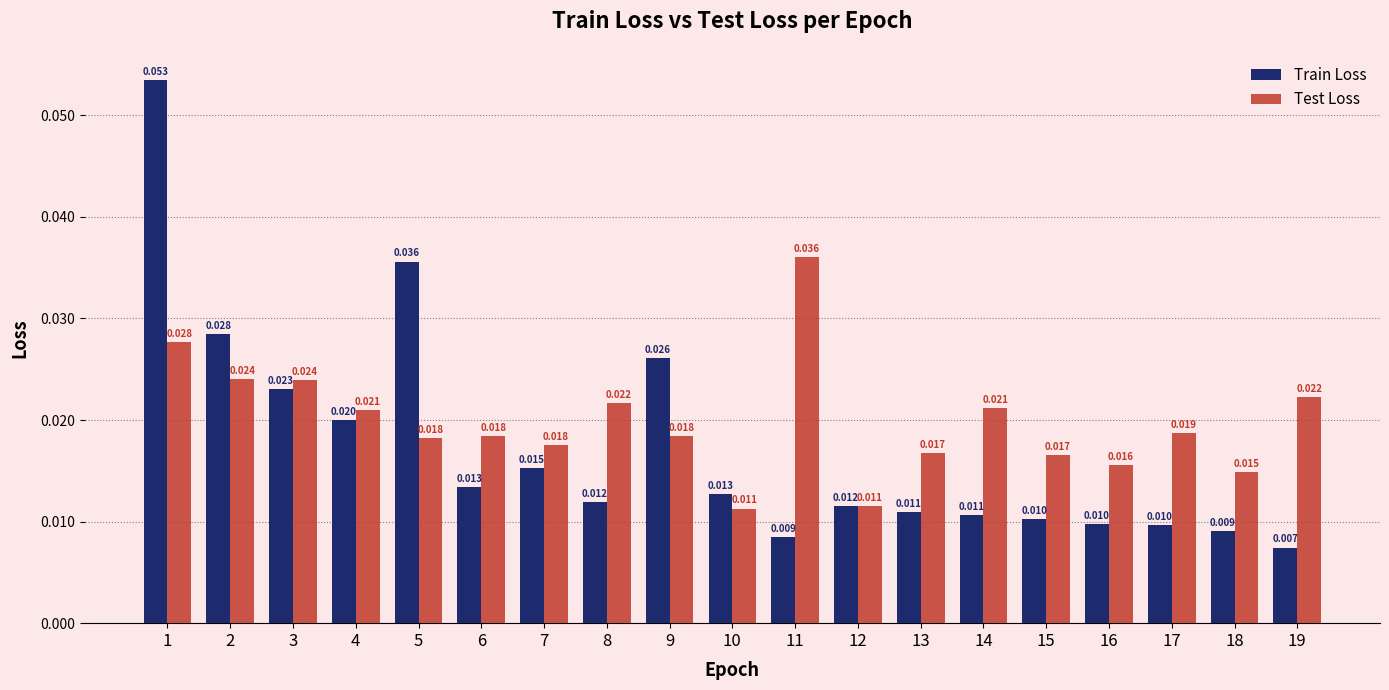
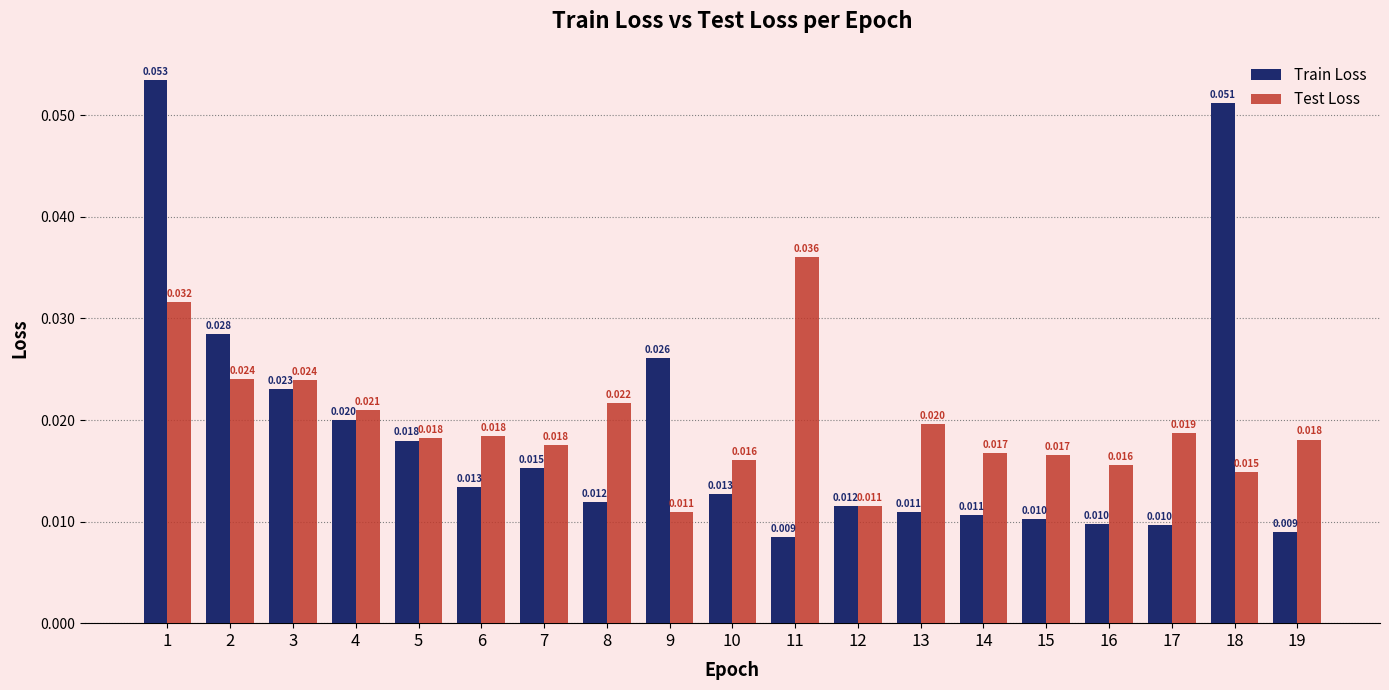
  {
    "Train Loss": {
      "1": 0.053,
      "2": 0.028,
      "3": 0.023,
      "4": 0.020,
-     "5": 0.036,
+     "5": 0.018,
      "6": 0.013,
      "7": 0.015,
      "8": 0.012,
      "9": 0.026,
      "10": 0.013,
      "11": 0.009,
      "12": 0.012,
      "13": 0.011,
      "14": 0.011,
      "15": 0.010,
      "16": 0.010,
      "17": 0.010,
-     "18": 0.009,
-     "19": 0.007
+     "18": 0.051,
+     "19": 0.009
    },
    "Test Loss": {
-     "1": 0.028,
+     "1": 0.032,
      "2": 0.024,
      "3": 0.024,
      "4": 0.021,
      "5": 0.018,
      "6": 0.018,
      "7": 0.018,
      "8": 0.022,
-     "9": 0.018,
-     "10": 0.011,
+     "9": 0.011,
+     "10": 0.016,
      "11": 0.036,
      "12": 0.011,
-     "13": 0.017,
-     "14": 0.021,
+     "13": 0.020,
+     "14": 0.017,
      "15": 0.017,
      "16": 0.016,
      "17": 0.019,
      "18": 0.015,
-     "19": 0.022
+     "19": 0.018
    }
  }
